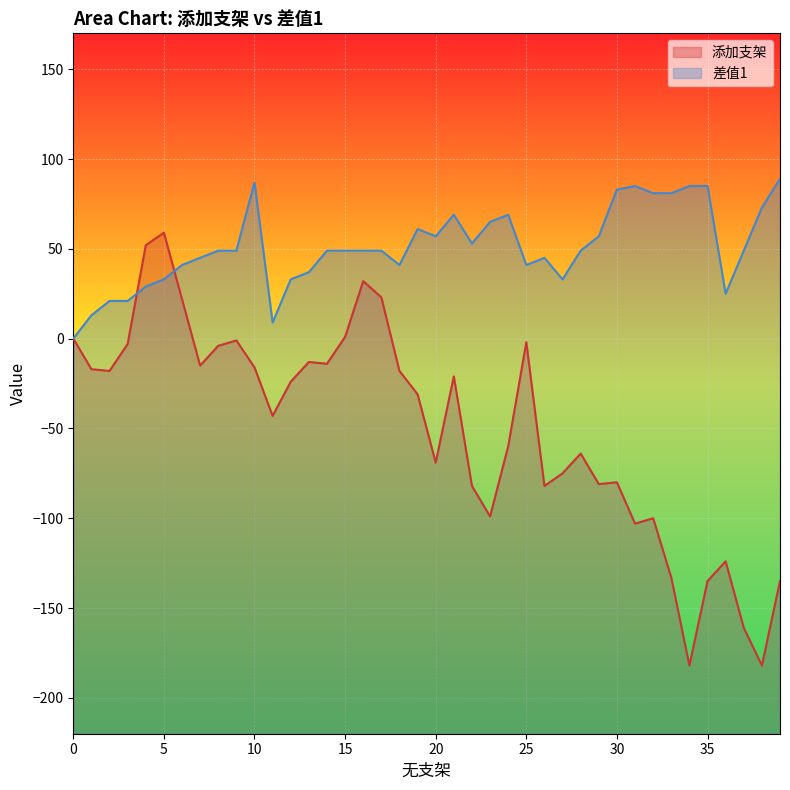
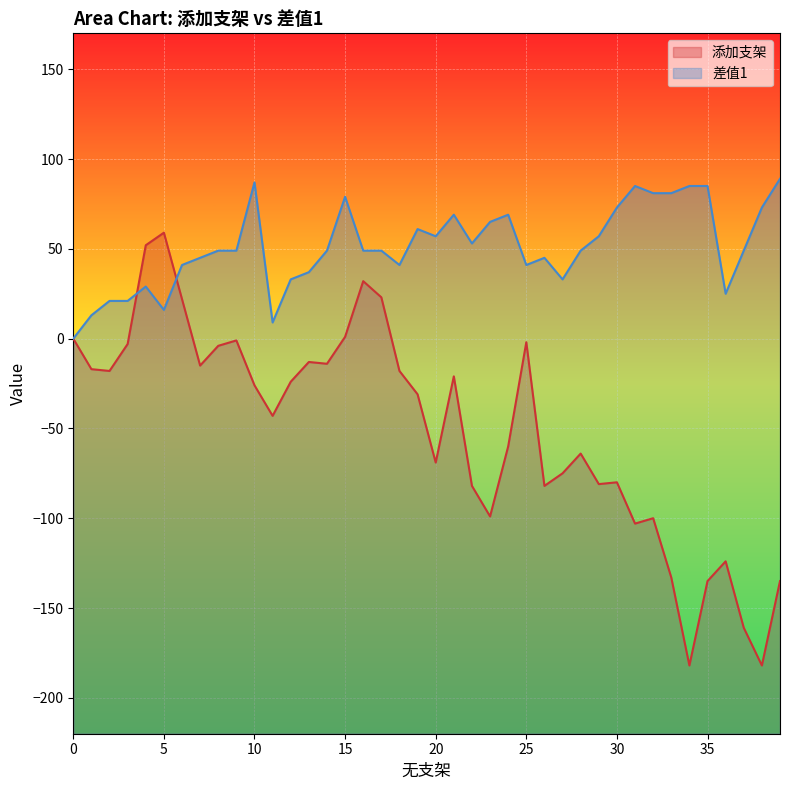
  {
    "添加支架": {
      "5": 59,
-     "10": -16,
+     "10": -26,
      "15": 1,
      "20": -69,
      "25": -2,
      "30": -80,
      "35": -135
    },
    "差值1": {
-     "5": 33,
+     "5": 16,
      "10": 87,
-     "15": 49,
+     "15": 79,
      "20": 57,
      "25": 41,
-     "30": 83,
+     "30": 73,
      "35": 85
    }
  }
